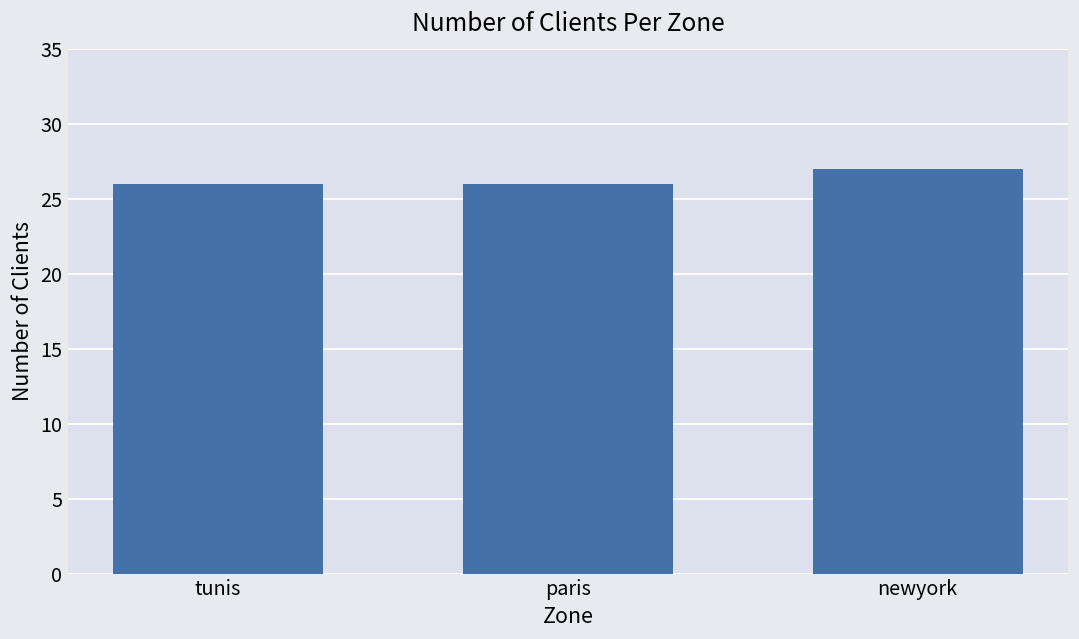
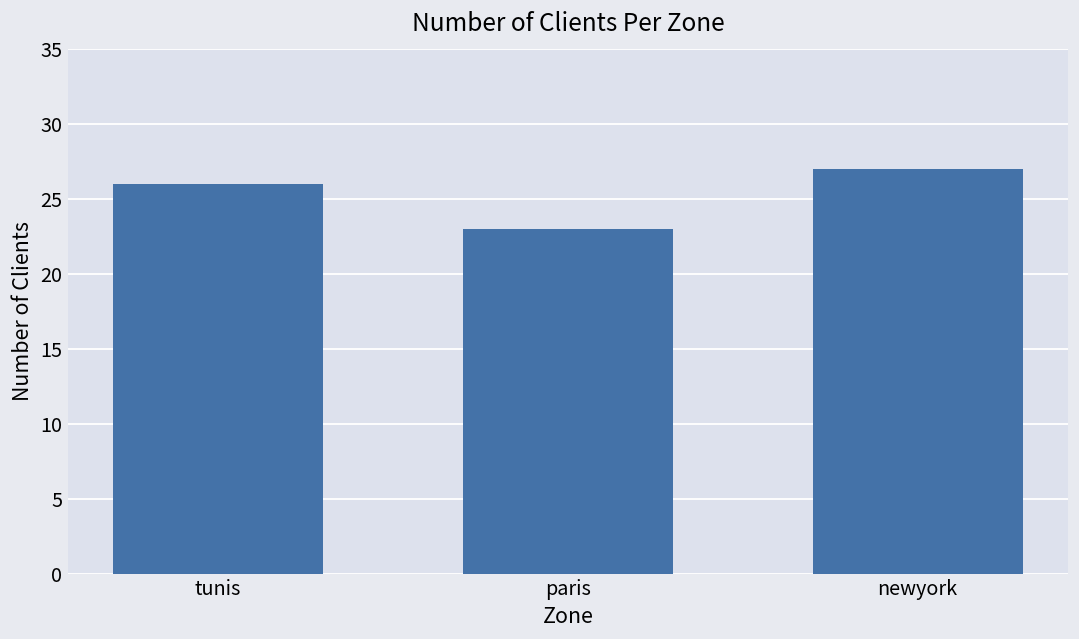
  {
    "tunis": 26,
-   "paris": 26,
+   "paris": 23,
    "newyork": 27
  }
